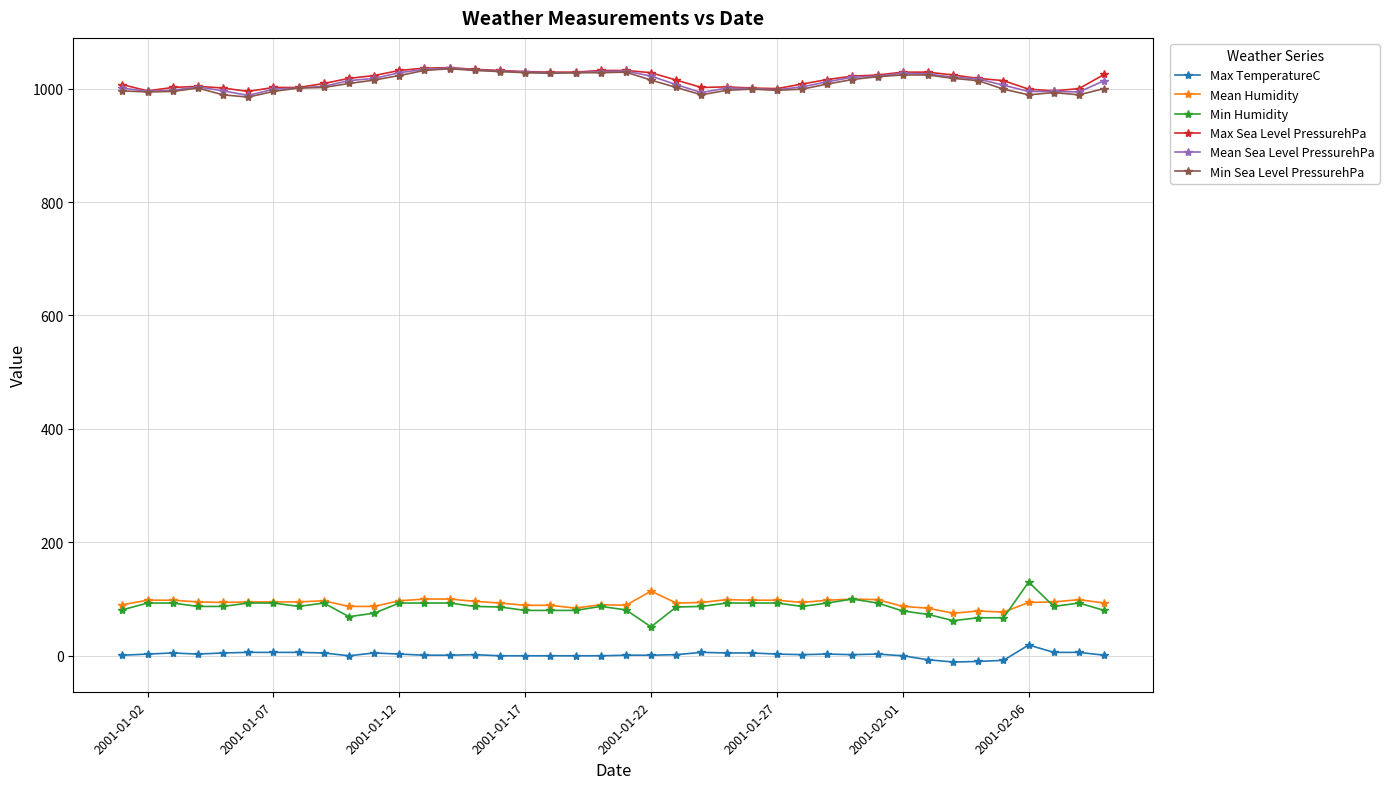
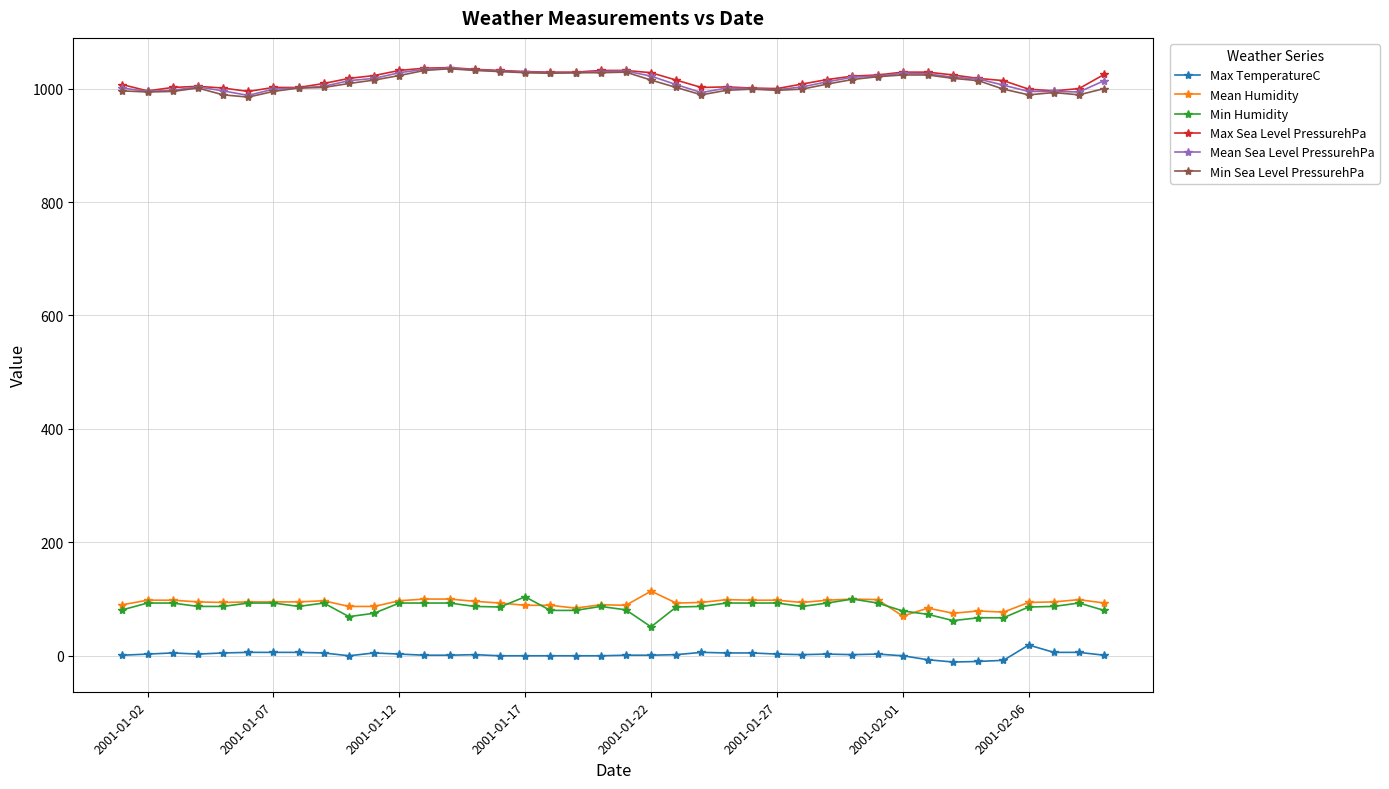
  {
    "Max TemperatureC": {
      "2001-01-02": 0,
      "2001-01-07": 10,
      "2001-01-12": 0,
      "2001-01-17": 0,
      "2001-01-22": 0,
      "2001-01-27": 0,
      "2001-02-01": 0,
      "2001-02-06": 20
    },
    "Mean Humidity": {
      "2001-01-02": 100,
      "2001-01-17": 90,
      "2001-01-22": 110,
      "2001-01-27": 100,
-     "2001-02-01": 90,
+     "2001-02-01": 70,
      "2001-02-06": 90
    },
    "Min Humidity": {
      "2001-01-02": 90,
-     "2001-01-17": 80,
+     "2001-01-17": 100,
      "2001-01-22": 50,
      "2001-01-27": 90,
      "2001-02-01": 80,
-     "2001-02-06": 130
+     "2001-02-06": 90
    },
    "Max Sea Level PressurehPa": {
      "2001-01-22": 1030
    },
    "Mean Sea Level PressurehPa": {
      "2001-01-22": 1020
    },
    "Min Sea Level PressurehPa": {
      "2001-01-12": 1020,
      "2001-01-22": 1020,
      "2001-02-06": 990
    }
  }
